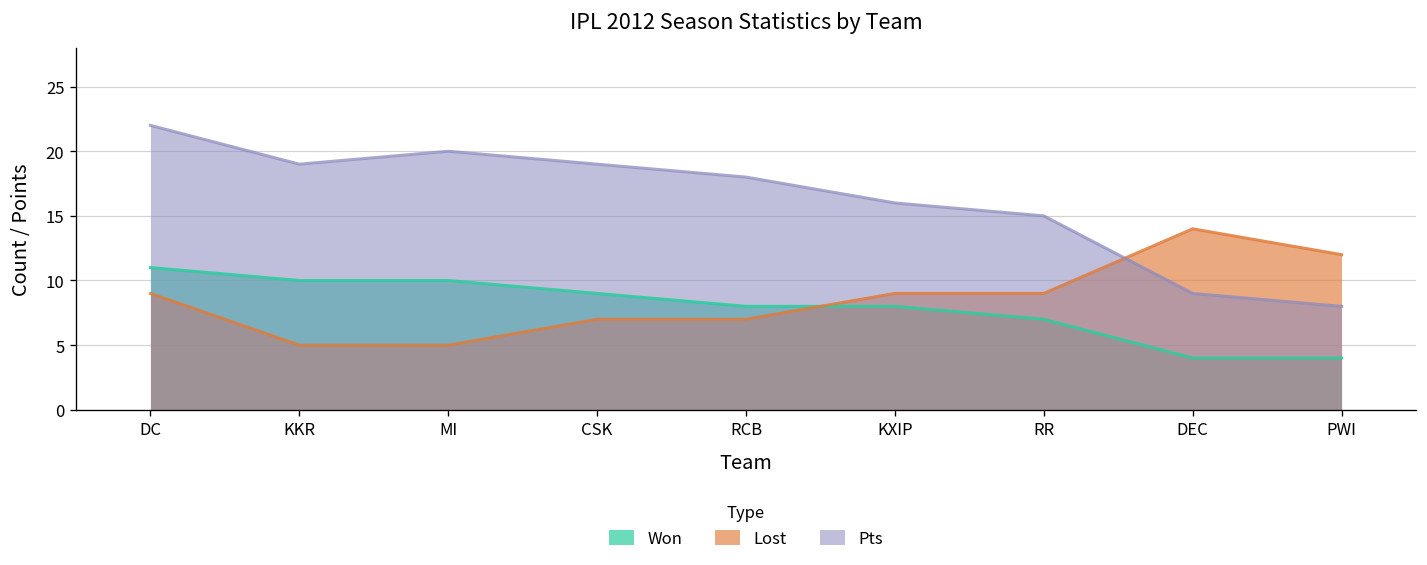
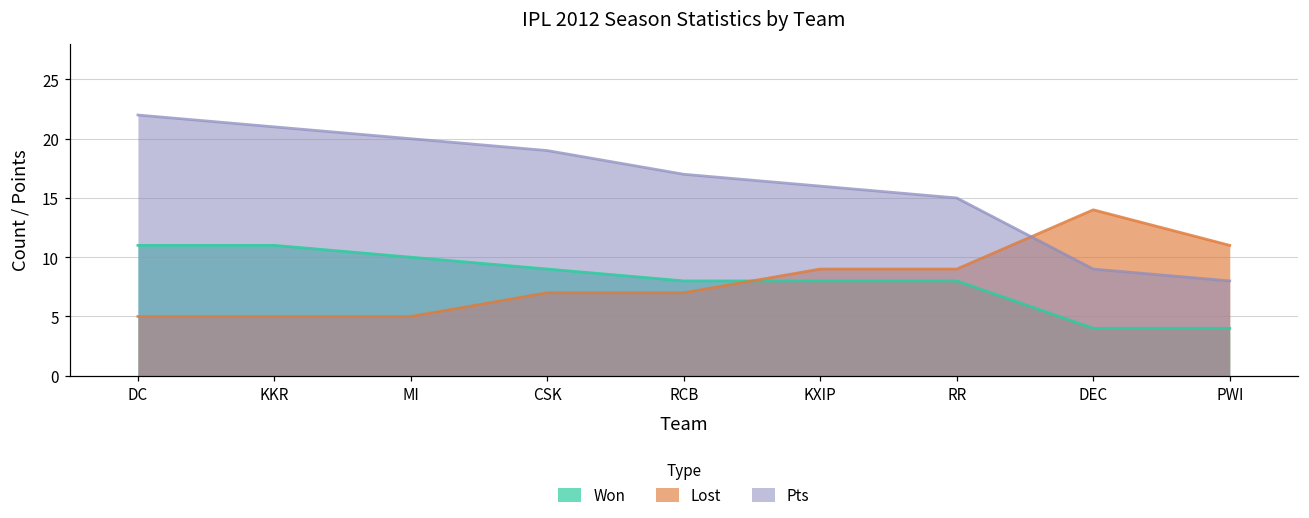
  {
    "Won": {
      "DC": 11,
-     "KKR": 10,
+     "KKR": 11,
      "MI": 10,
      "CSK": 9,
      "RCB": 8,
      "KXIP": 8,
-     "RR": 7,
+     "RR": 8,
      "DEC": 4,
      "PWI": 4
    },
    "Lost": {
-     "DC": 9,
+     "DC": 5,
      "KKR": 5,
      "MI": 5,
      "CSK": 7,
      "RCB": 7,
      "KXIP": 9,
      "RR": 9,
      "DEC": 14,
-     "PWI": 12
+     "PWI": 11
    },
    "Pts": {
      "DC": 22,
-     "KKR": 19,
+     "KKR": 21,
      "MI": 20,
      "CSK": 19,
-     "RCB": 18,
+     "RCB": 17,
      "KXIP": 16,
      "RR": 15,
      "DEC": 9,
      "PWI": 8
    }
  }
